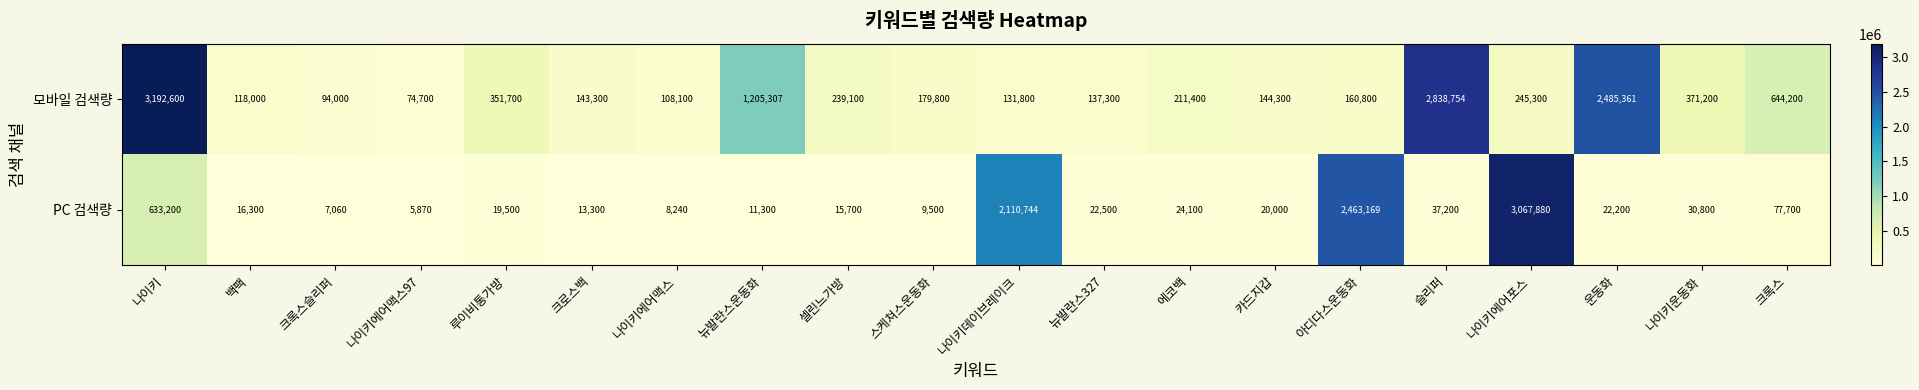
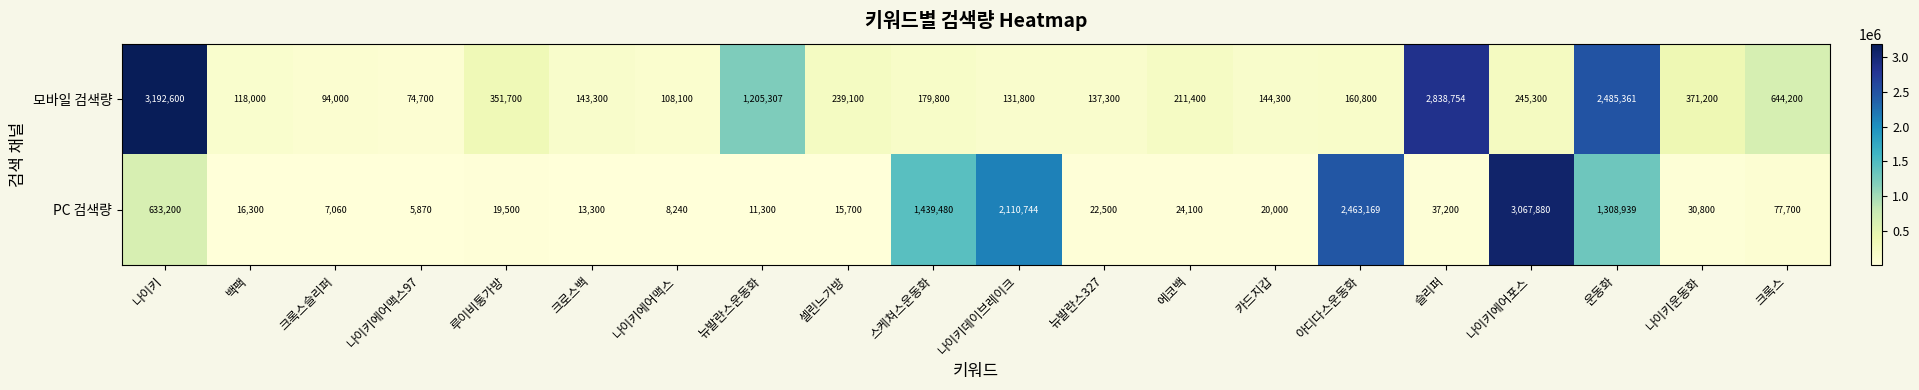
  {
    "모바일 검색량": {
      "나이키": "3,192,600",
      "백팩": "118,000",
      "크록스슬리퍼": "94,000",
      "나이키에어맥스97": "74,700",
      "루이비통가방": "351,700",
      "크로스백": "143,300",
      "나이키에어맥스": "108,100",
      "뉴발란스운동화": "1,205,307",
      "셀린느가방": "239,100",
      "스케쳐스운동화": "179,800",
      "나이키데이브레이크": "131,800",
      "뉴발란스327": "137,300",
      "에코백": "211,400",
      "카드지갑": "144,300",
      "아디다스운동화": "160,800",
      "슬리퍼": "2,838,754",
      "나이키에어포스": "245,300",
      "운동화": "2,485,361",
      "나이키운동화": "371,200",
      "크록스": "644,200"
    },
    "PC 검색량": {
      "나이키": "633,200",
      "백팩": "16,300",
      "크록스슬리퍼": "7,060",
      "나이키에어맥스97": "5,870",
      "루이비통가방": "19,500",
      "크로스백": "13,300",
      "나이키에어맥스": "8,240",
      "뉴발란스운동화": "11,300",
      "셀린느가방": "15,700",
-     "스케쳐스운동화": "9,500",
+     "스케쳐스운동화": "1,439,480",
      "나이키데이브레이크": "2,110,744",
      "뉴발란스327": "22,500",
      "에코백": "24,100",
      "카드지갑": "20,000",
      "아디다스운동화": "2,463,169",
      "슬리퍼": "37,200",
      "나이키에어포스": "3,067,880",
-     "운동화": "22,200",
+     "운동화": "1,308,939",
      "나이키운동화": "30,800",
      "크록스": "77,700"
    }
  }
